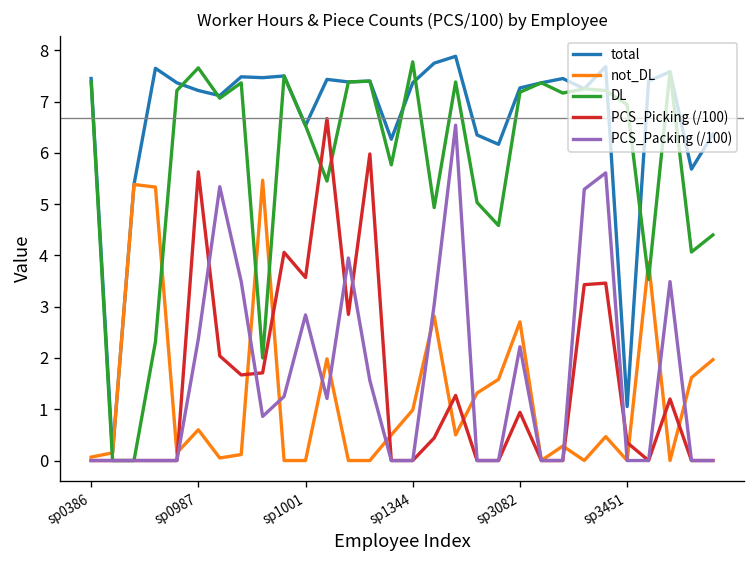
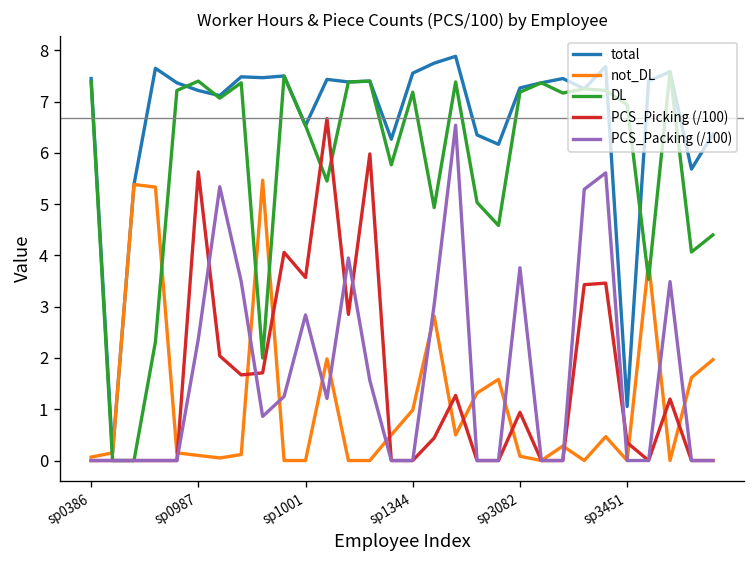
  {
    "total": {
      "sp0386": 7.4,
      "sp0987": 7.2,
-     "sp1344": 7.4,
+     "sp1344": 7.6,
      "sp3082": 7.3,
      "sp3451": 1.1
    },
    "not_DL": {
      "sp0386": 0.1,
-     "sp0987": 0.6,
+     "sp0987": 0.1,
      "sp1001": 0.0,
      "sp1344": 1.0,
-     "sp3082": 2.7
+     "sp3082": 0.1
    },
    "DL": {
      "sp0386": 7.4,
-     "sp0987": 7.7,
-     "sp1344": 7.8,
+     "sp0987": 7.4,
+     "sp1344": 7.2,
      "sp3082": 7.2
    },
    "PCS_Picking (/100)": {
      "sp0987": 5.6,
      "sp1001": 3.6,
      "sp3082": 0.9,
      "sp3451": 0.4
    },
    "PCS_Packing (/100)": {
      "sp0987": 2.4,
      "sp1001": 2.8,
-     "sp3082": 2.2
+     "sp3082": 3.8
    }
  }
